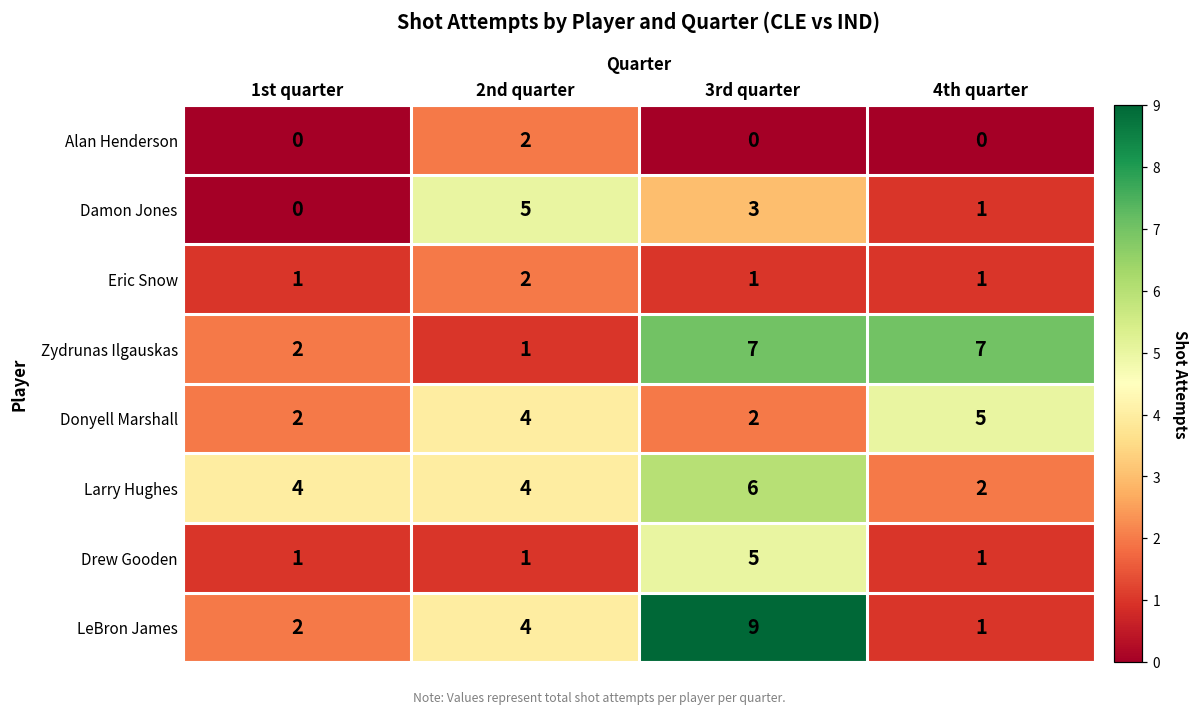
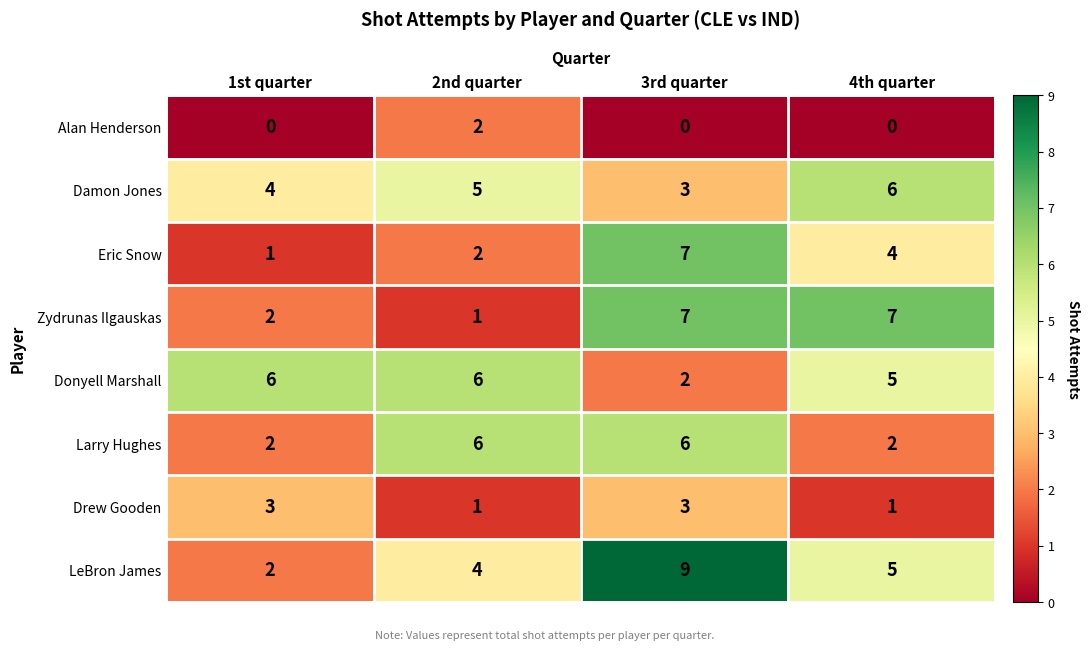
  {
    "Alan Henderson": {
      "1st quarter": 0,
      "2nd quarter": 2,
      "3rd quarter": 0,
      "4th quarter": 0
    },
    "Damon Jones": {
-     "1st quarter": 0,
+     "1st quarter": 4,
      "2nd quarter": 5,
      "3rd quarter": 3,
-     "4th quarter": 1
+     "4th quarter": 6
    },
    "Eric Snow": {
      "1st quarter": 1,
      "2nd quarter": 2,
-     "3rd quarter": 1,
-     "4th quarter": 1
+     "3rd quarter": 7,
+     "4th quarter": 4
    },
    "Zydrunas Ilgauskas": {
      "1st quarter": 2,
      "2nd quarter": 1,
      "3rd quarter": 7,
      "4th quarter": 7
    },
    "Donyell Marshall": {
-     "1st quarter": 2,
-     "2nd quarter": 4,
+     "1st quarter": 6,
+     "2nd quarter": 6,
      "3rd quarter": 2,
      "4th quarter": 5
    },
    "Larry Hughes": {
-     "1st quarter": 4,
-     "2nd quarter": 4,
+     "1st quarter": 2,
+     "2nd quarter": 6,
      "3rd quarter": 6,
      "4th quarter": 2
    },
    "Drew Gooden": {
-     "1st quarter": 1,
+     "1st quarter": 3,
      "2nd quarter": 1,
-     "3rd quarter": 5,
+     "3rd quarter": 3,
      "4th quarter": 1
    },
    "LeBron James": {
      "1st quarter": 2,
      "2nd quarter": 4,
      "3rd quarter": 9,
-     "4th quarter": 1
+     "4th quarter": 5
    }
  }
